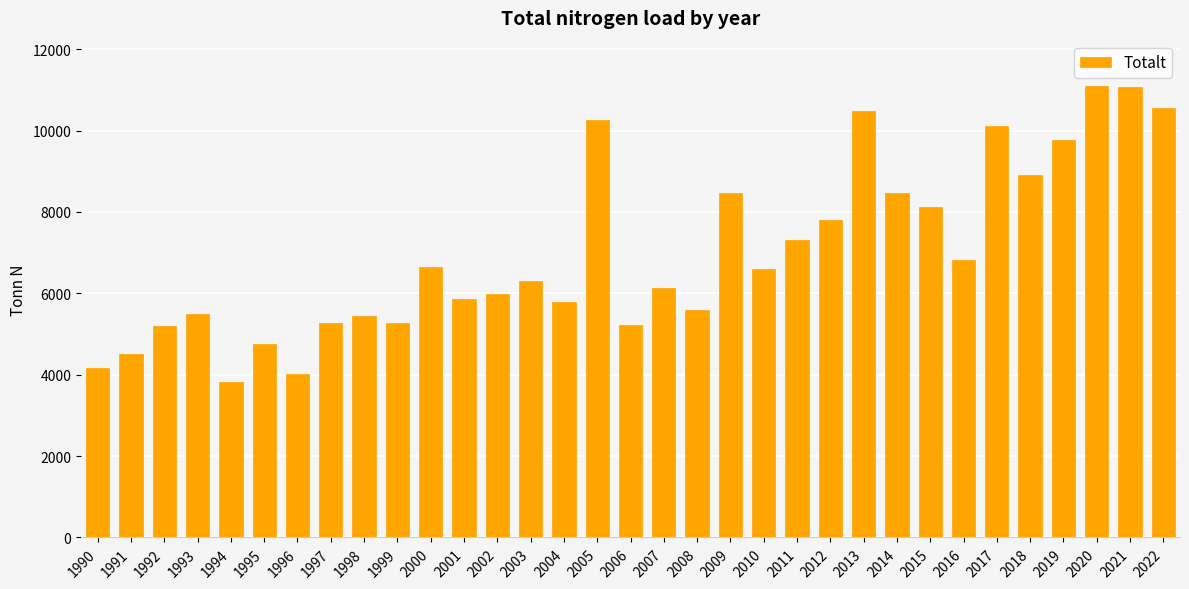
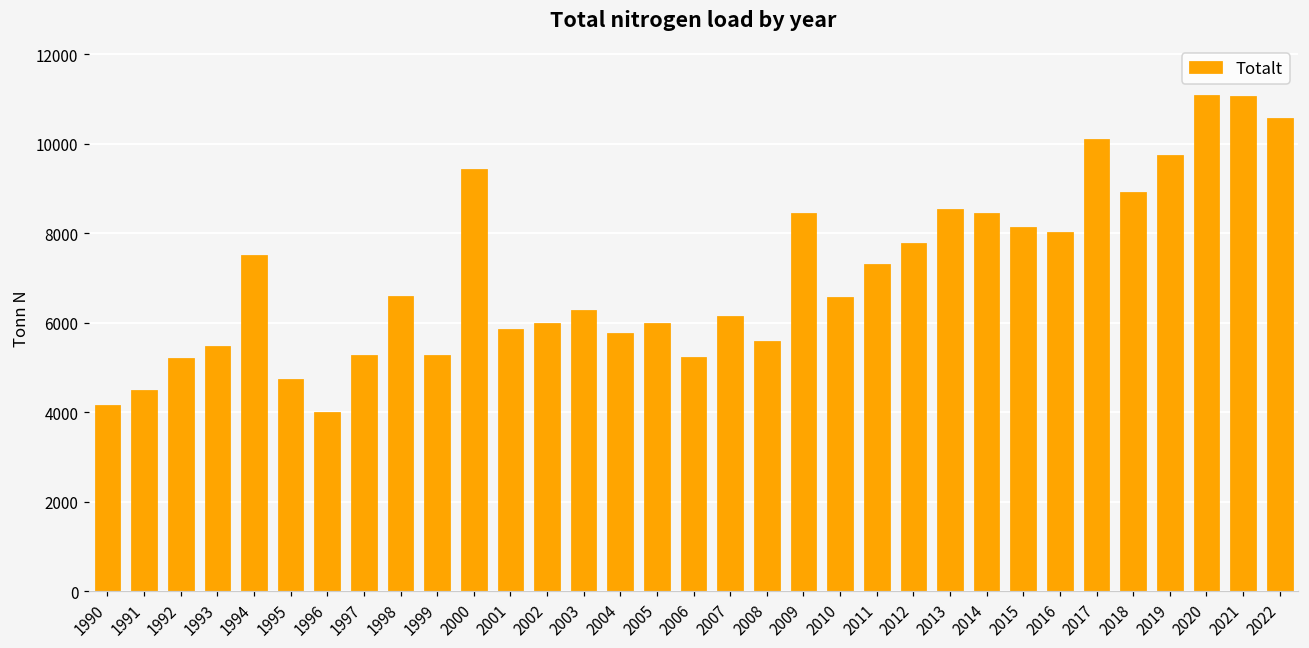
  {
    "1990": 4200,
    "1991": 4500,
    "1992": 5200,
    "1993": 5500,
-   "1994": 3800,
+   "1994": 7500,
    "1995": 4700,
    "1996": 4000,
    "1997": 5300,
-   "1998": 5400,
+   "1998": 6600,
    "1999": 5300,
-   "2000": 6700,
+   "2000": 9400,
    "2001": 5900,
    "2002": 6000,
    "2003": 6300,
    "2004": 5800,
-   "2005": 10300,
+   "2005": 6000,
    "2006": 5200,
    "2007": 6100,
    "2008": 5600,
    "2009": 8500,
    "2010": 6600,
    "2011": 7300,
    "2012": 7800,
-   "2013": 10500,
+   "2013": 8500,
    "2014": 8500,
    "2015": 8100,
-   "2016": 6800,
+   "2016": 8000,
    "2017": 10100,
    "2018": 8900,
    "2019": 9800,
    "2020": 11100,
    "2021": 11100,
    "2022": 10600
  }
